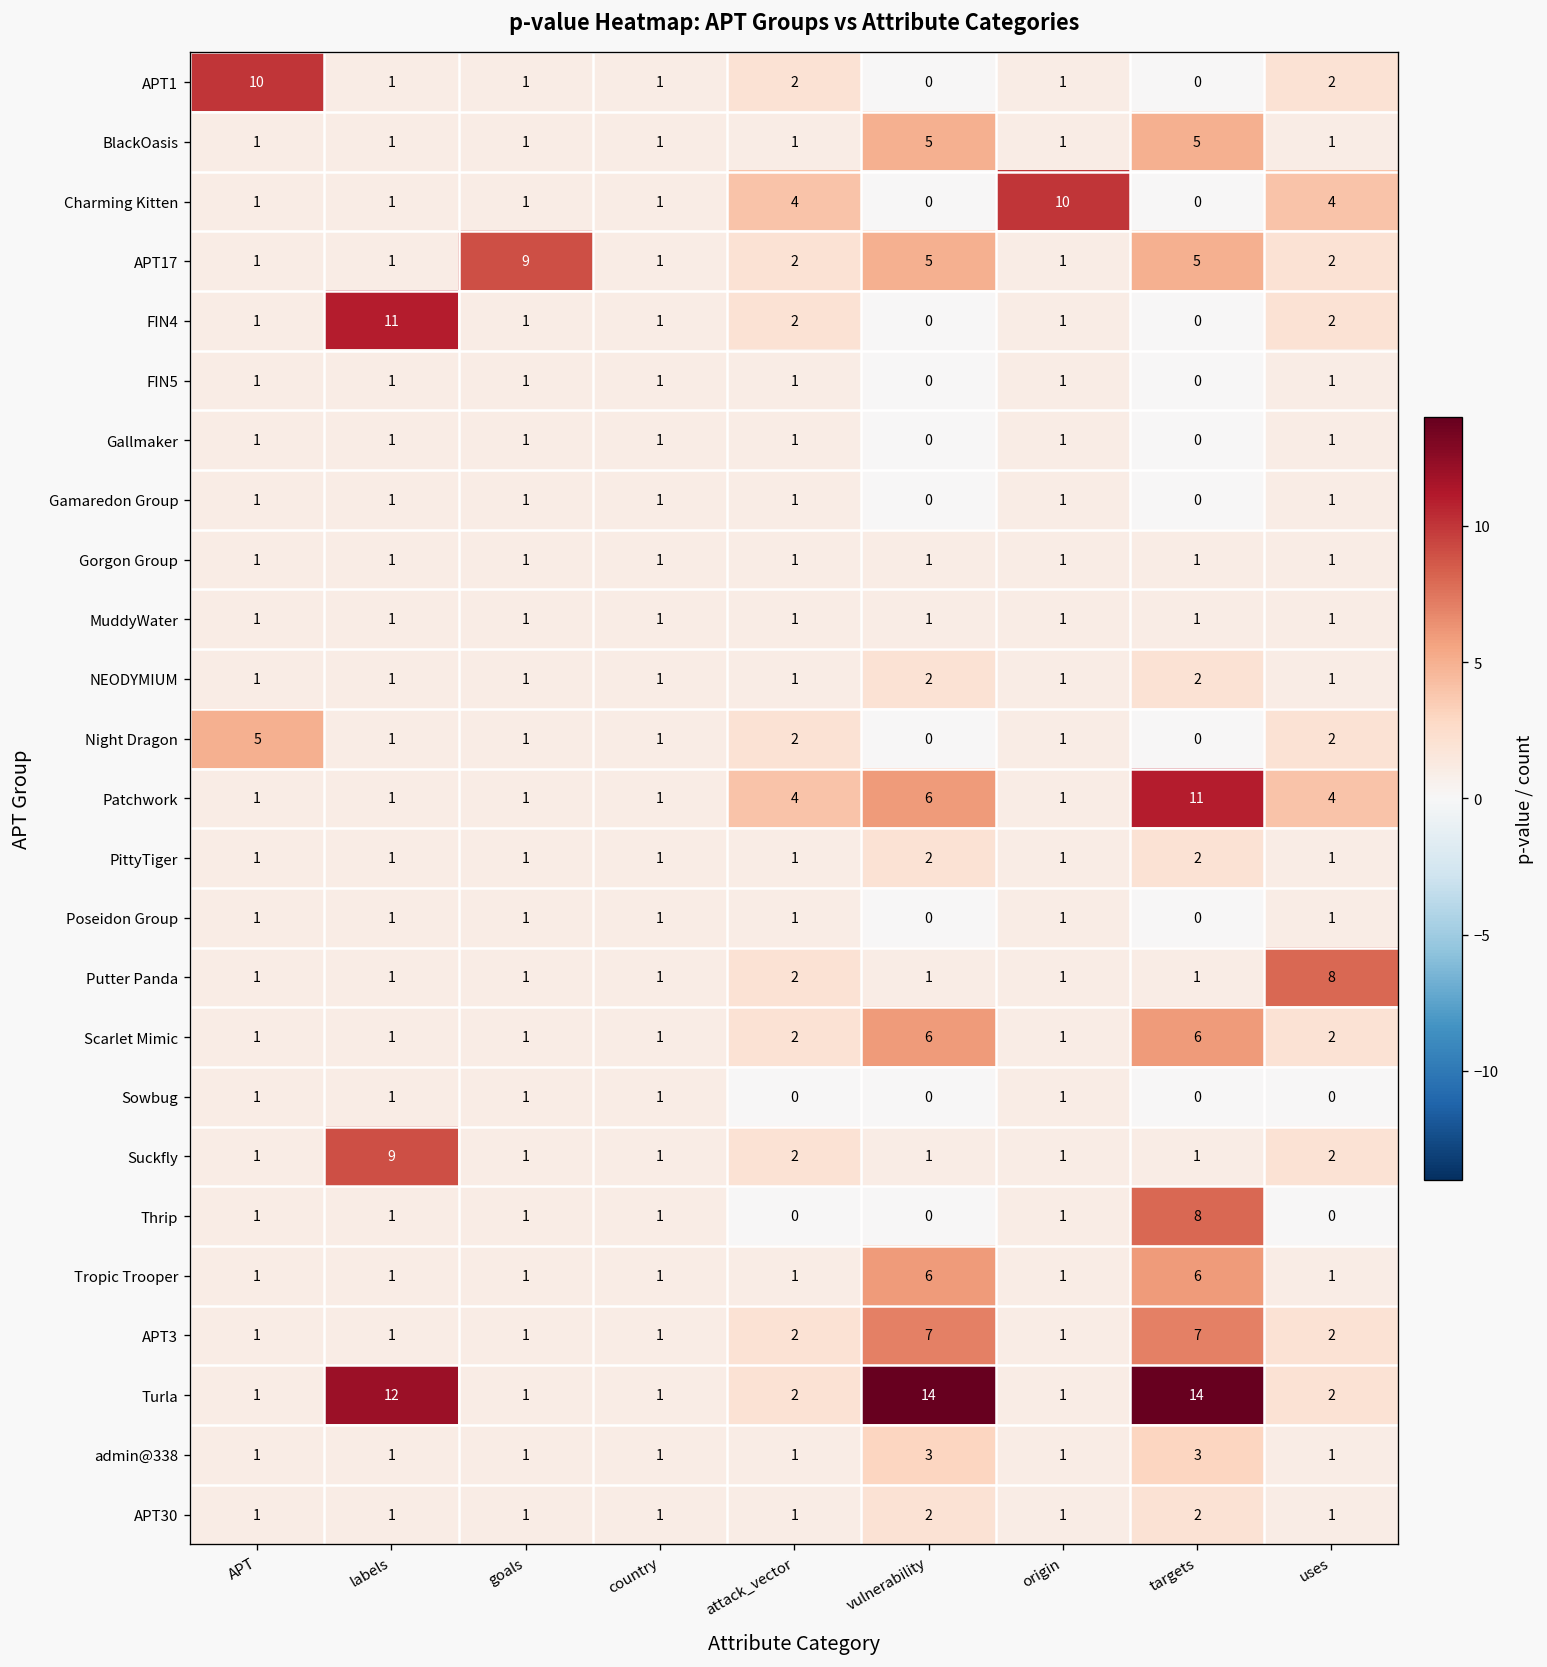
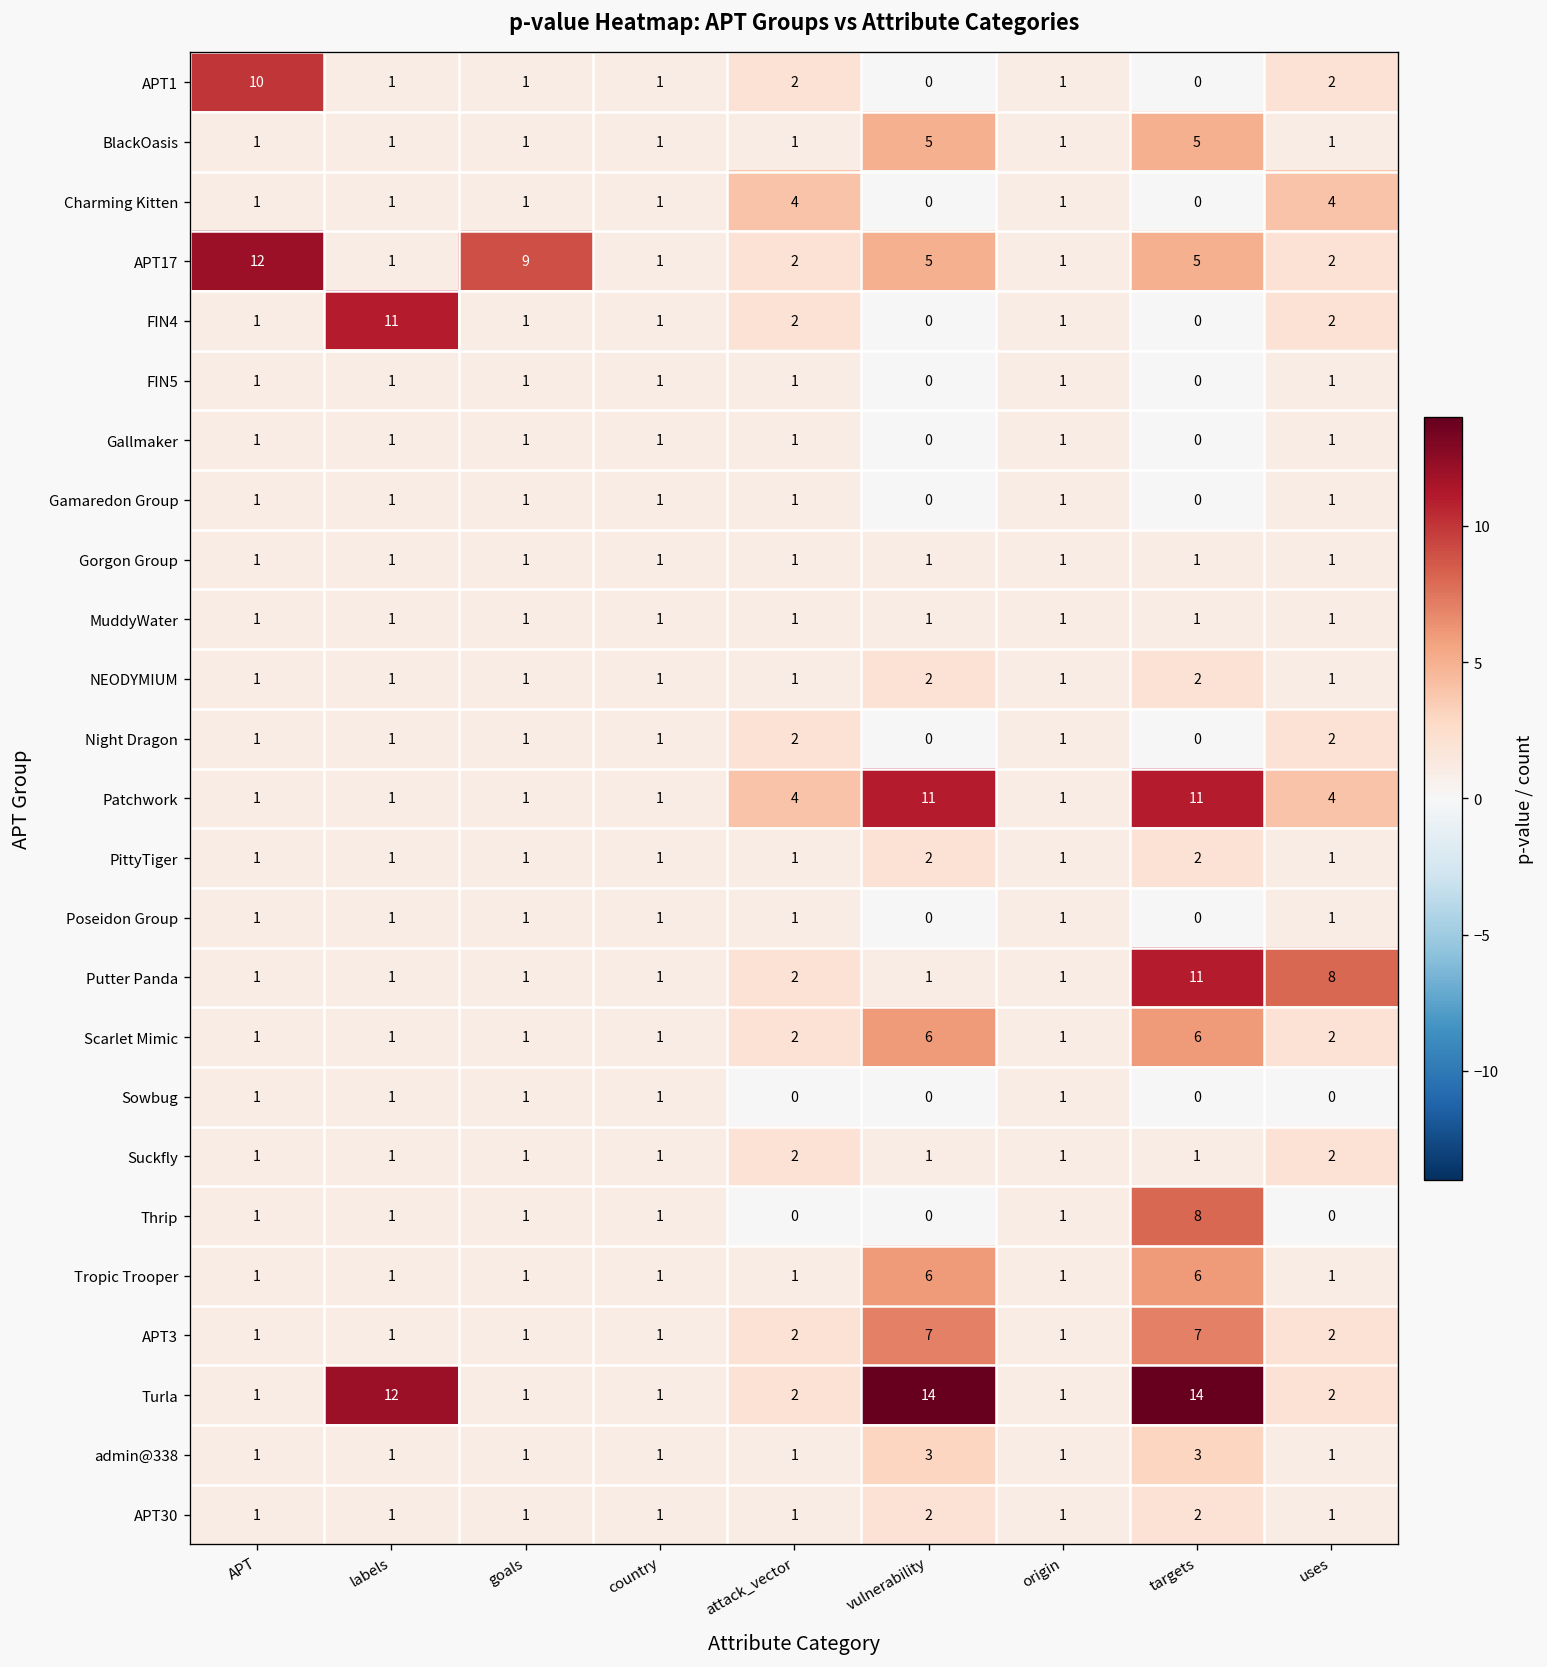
  {
    "Charming Kitten": {
      "APT": 1,
      "labels": 1,
      "goals": 1,
      "country": 1,
      "attack_vector": 4,
      "vulnerability": 0,
-     "origin": 10,
+     "origin": 1,
      "targets": 0,
      "uses": 4
    },
    "APT17": {
-     "APT": 1,
+     "APT": 12,
      "labels": 1,
      "goals": 9,
      "country": 1,
      "attack_vector": 2,
      "vulnerability": 5,
      "origin": 1,
      "targets": 5,
      "uses": 2
    },
    "Night Dragon": {
-     "APT": 5,
+     "APT": 1,
      "labels": 1,
      "goals": 1,
      "country": 1,
      "attack_vector": 2,
      "vulnerability": 0,
      "origin": 1,
      "targets": 0,
      "uses": 2
    },
    "Patchwork": {
      "APT": 1,
      "labels": 1,
      "goals": 1,
      "country": 1,
      "attack_vector": 4,
-     "vulnerability": 6,
+     "vulnerability": 11,
      "origin": 1,
      "targets": 11,
      "uses": 4
    },
    "Putter Panda": {
      "APT": 1,
      "labels": 1,
      "goals": 1,
      "country": 1,
      "attack_vector": 2,
      "vulnerability": 1,
      "origin": 1,
-     "targets": 1,
+     "targets": 11,
      "uses": 8
    },
    "Suckfly": {
      "APT": 1,
-     "labels": 9,
+     "labels": 1,
      "goals": 1,
      "country": 1,
      "attack_vector": 2,
      "vulnerability": 1,
      "origin": 1,
      "targets": 1,
      "uses": 2
    }
  }
